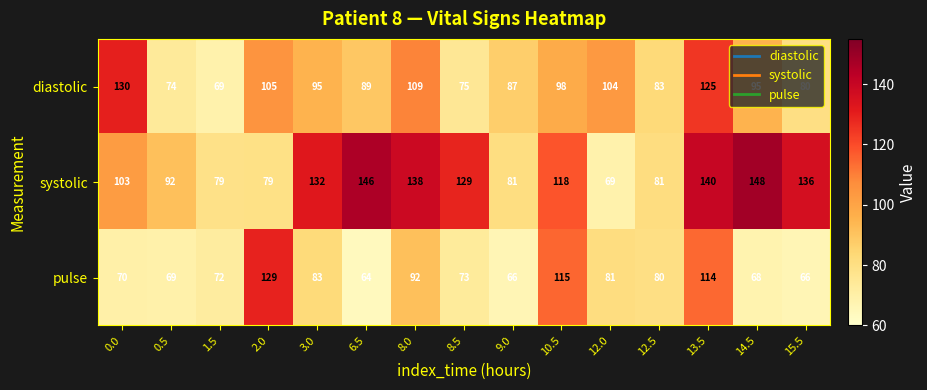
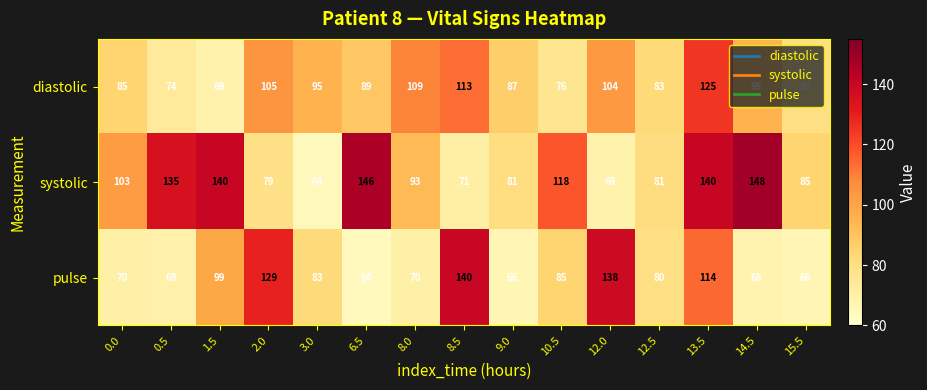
  {
    "diastolic": {
-     "0.0": 130,
+     "0.0": 85,
      "0.5": 74,
      "1.5": 69,
      "2.0": 105,
      "3.0": 95,
      "6.5": 89,
      "8.0": 109,
-     "8.5": 75,
+     "8.5": 113,
      "9.0": 87,
-     "10.5": 98,
+     "10.5": 76,
      "12.0": 104,
      "12.5": 83,
      "13.5": 125
    },
    "systolic": {
      "0.0": 103,
-     "0.5": 92,
-     "1.5": 79,
+     "0.5": 135,
+     "1.5": 140,
      "2.0": 79,
-     "3.0": 132,
+     "3.0": 64,
      "6.5": 146,
-     "8.0": 138,
-     "8.5": 129,
+     "8.0": 93,
+     "8.5": 71,
      "9.0": 81,
      "10.5": 118,
      "12.0": 69,
      "12.5": 81,
      "13.5": 140,
      "14.5": 148,
-     "15.5": 136
+     "15.5": 85
    },
    "pulse": {
      "0.0": 70,
      "0.5": 69,
-     "1.5": 72,
+     "1.5": 99,
      "2.0": 129,
      "3.0": 83,
      "6.5": 64,
-     "8.0": 92,
-     "8.5": 73,
+     "8.0": 70,
+     "8.5": 140,
      "9.0": 66,
-     "10.5": 115,
-     "12.0": 81,
+     "10.5": 85,
+     "12.0": 138,
      "12.5": 80,
      "13.5": 114,
      "14.5": 68,
      "15.5": 66
    }
  }
